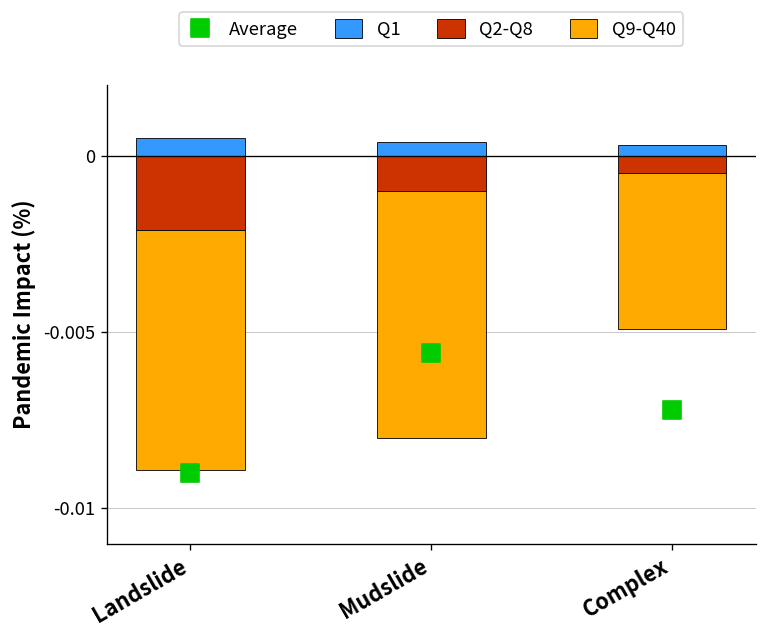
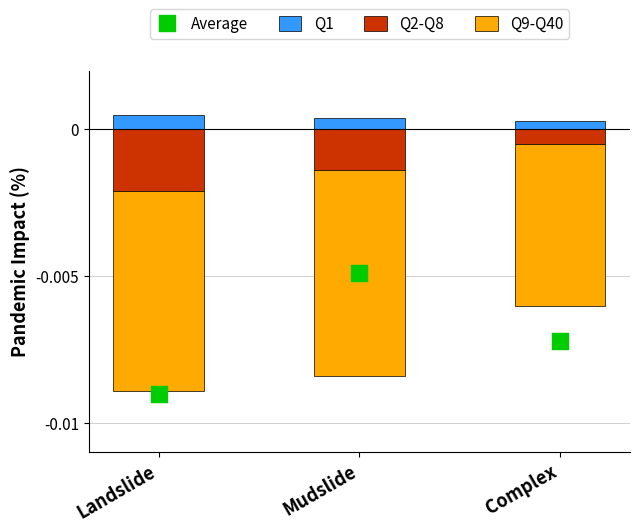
  {
    "Q1": {
      "Landslide": 0.0005,
      "Mudslide": 0.0004,
      "Complex": 0.0003
    },
    "Average": {
-     "Mudslide": -0.0056
+     "Mudslide": -0.0049
    },
    "Q2-Q8": {
      "Landslide": -0.0021,
-     "Mudslide": -0.0010,
+     "Mudslide": -0.0014,
      "Complex": -0.0005
    },
    "Q9-Q40": {
      "Landslide": -0.0068,
      "Mudslide": -0.0070,
-     "Complex": -0.0044
+     "Complex": -0.0055
    }
  }
